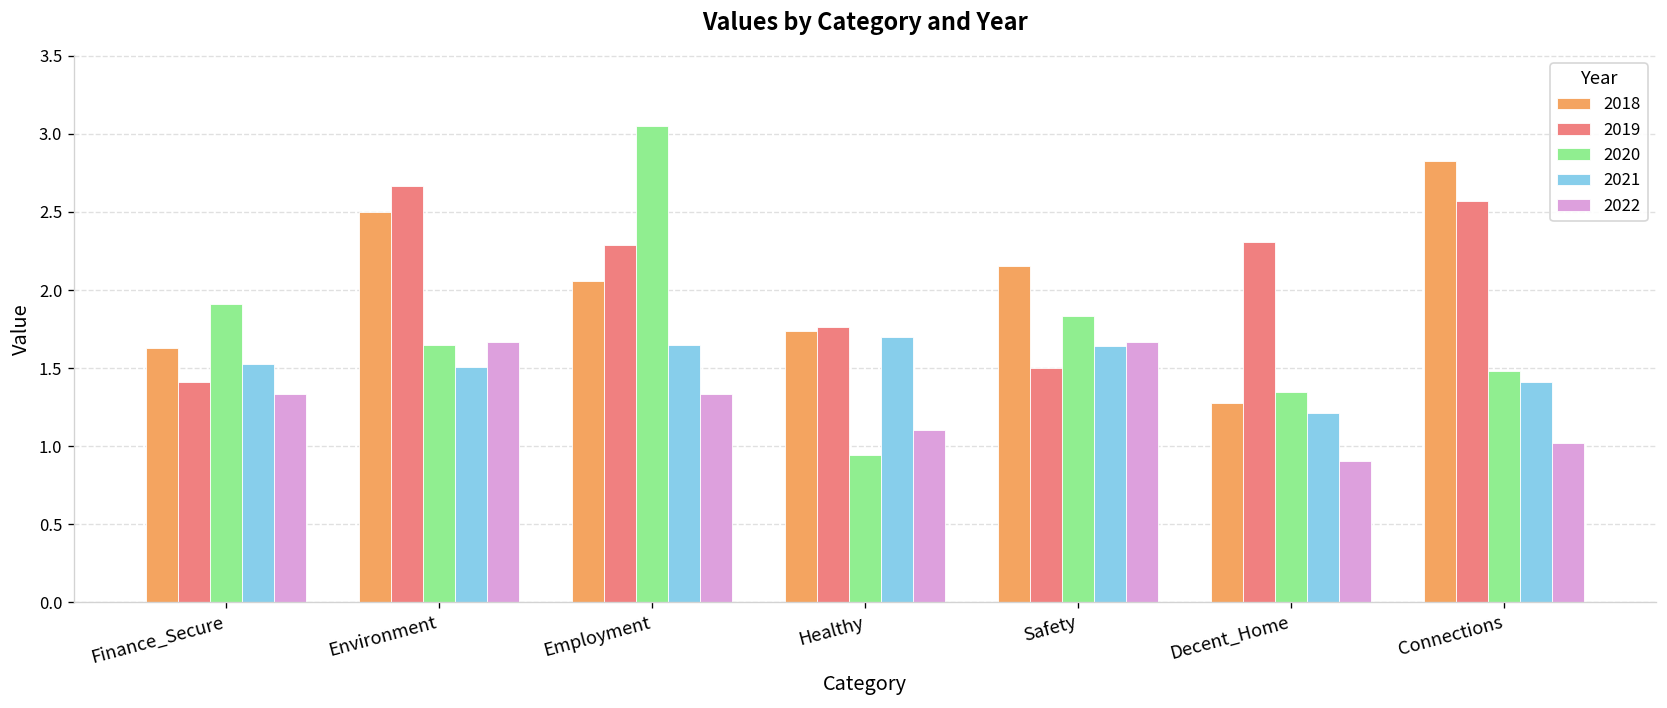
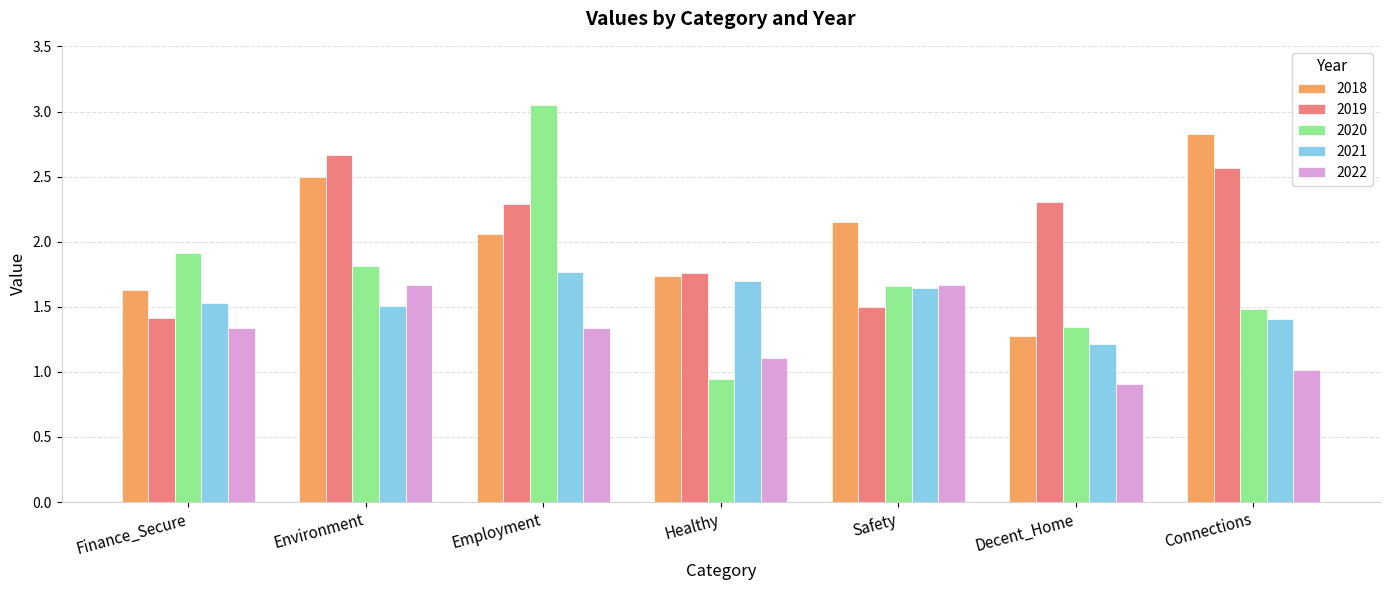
  {
    "2020": {
      "Finance_Secure": 1.91,
-     "Environment": 1.65,
+     "Environment": 1.81,
      "Employment": 3.05,
      "Healthy": 0.94,
-     "Safety": 1.84,
+     "Safety": 1.66,
      "Decent_Home": 1.35,
      "Connections": 1.48
    },
    "2021": {
      "Finance_Secure": 1.53,
      "Environment": 1.51,
-     "Employment": 1.65,
+     "Employment": 1.77,
      "Healthy": 1.70,
      "Safety": 1.64,
      "Decent_Home": 1.21,
      "Connections": 1.41
    },
    "2022": {
      "Finance_Secure": 1.34,
      "Environment": 1.67,
      "Employment": 1.34,
      "Healthy": 1.10,
      "Safety": 1.67,
      "Decent_Home": 0.91,
      "Connections": 1.02
    }
  }
